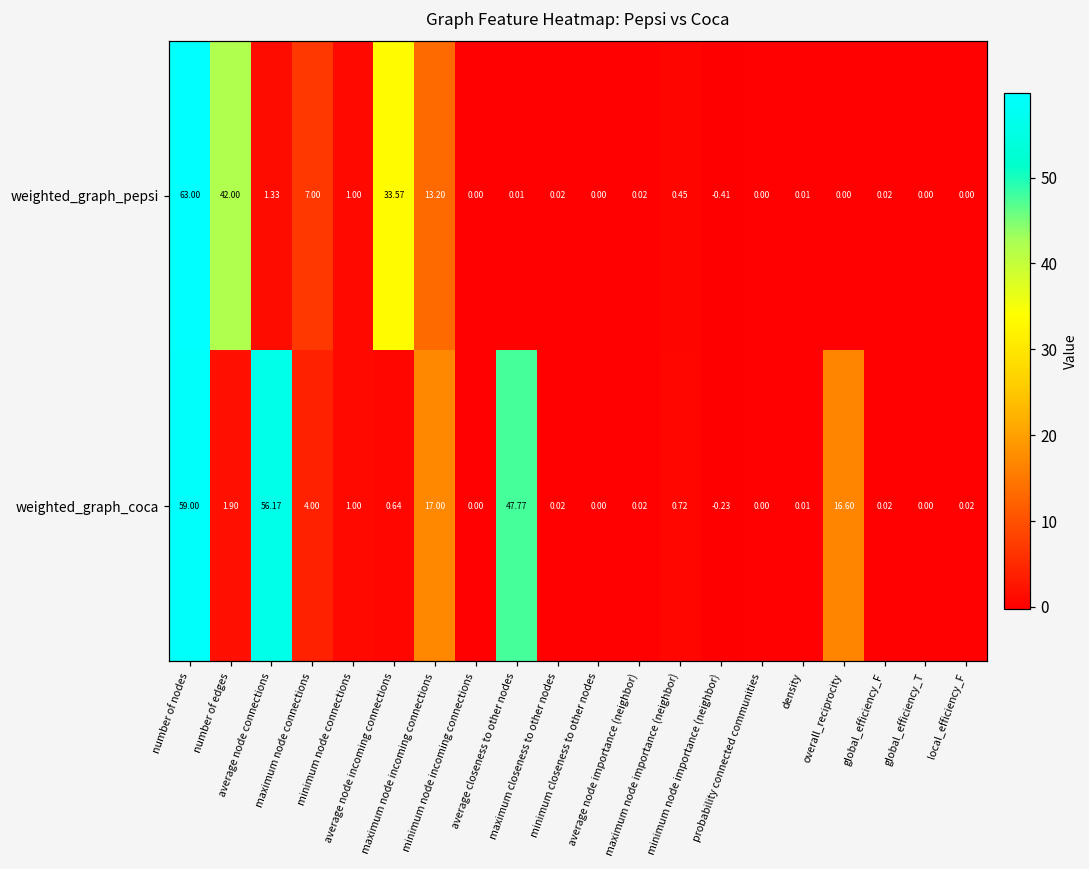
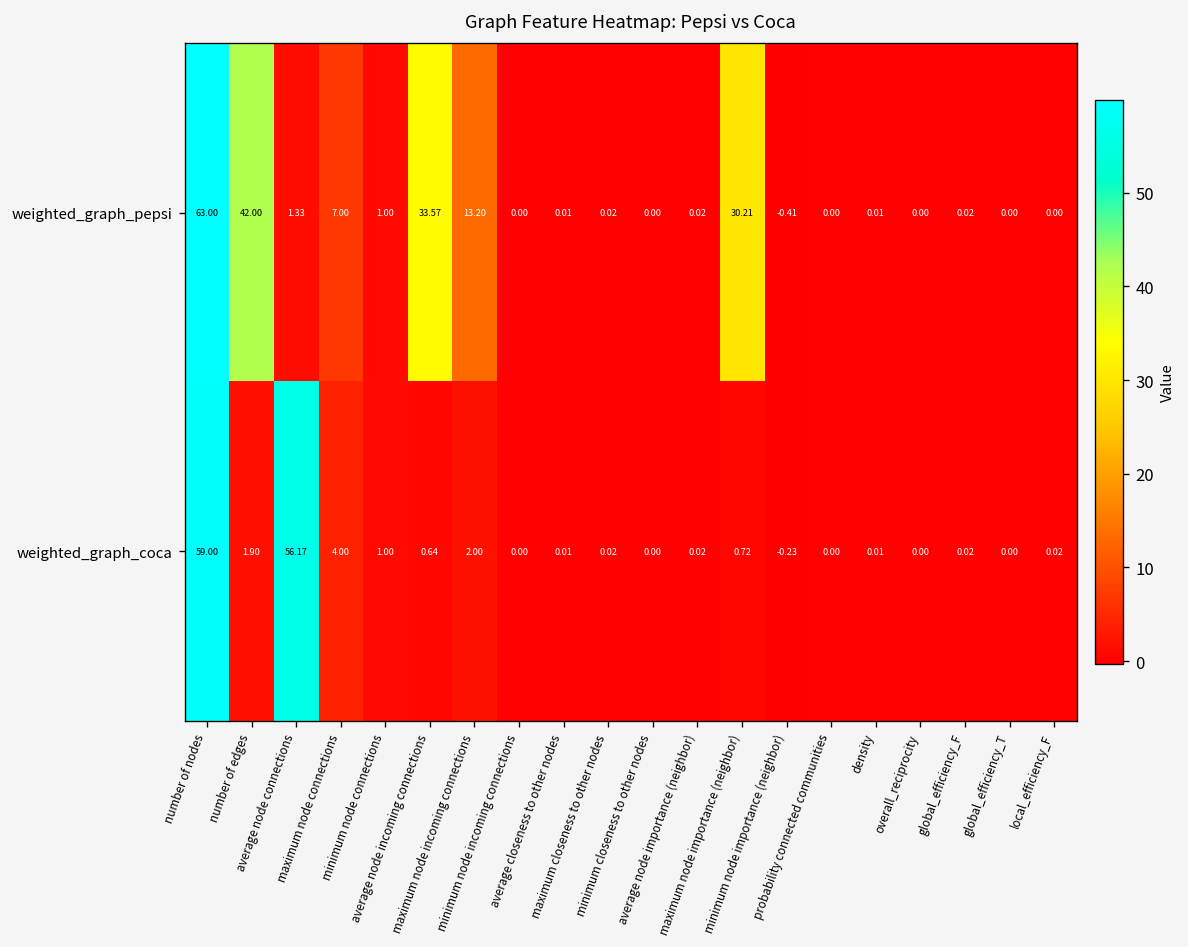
  {
    "weighted_graph_pepsi": {
      "number of nodes": 63.00,
      "number of edges": 42.00,
      "average node connections": 1.33,
      "maximum node connections": 7.00,
      "minimum node connections": 1.00,
      "average node incoming connections": 33.57,
      "maximum node incoming connections": 13.20,
      "minimum node incoming connections": 0.00,
      "average closeness to other nodes": 0.01,
      "maximum closeness to other nodes": 0.02,
      "minimum closeness to other nodes": 0.00,
      "average node importance (neighbor)": 0.02,
-     "maximum node importance (neighbor)": 0.45,
+     "maximum node importance (neighbor)": 30.21,
      "minimum node importance (neighbor)": -0.41,
      "probability connected communities": 0.00,
      "density": 0.01,
      "overall_reciprocity": 0.00,
      "global_efficiency_F": 0.02,
      "global_efficiency_T": 0.00,
      "local_efficiency_F": 0.00
    },
    "weighted_graph_coca": {
      "number of nodes": 59.00,
      "number of edges": 1.90,
      "average node connections": 56.17,
      "maximum node connections": 4.00,
      "minimum node connections": 1.00,
      "average node incoming connections": 0.64,
-     "maximum node incoming connections": 17.00,
+     "maximum node incoming connections": 2.00,
      "minimum node incoming connections": 0.00,
-     "average closeness to other nodes": 47.77,
+     "average closeness to other nodes": 0.01,
      "maximum closeness to other nodes": 0.02,
      "minimum closeness to other nodes": 0.00,
      "average node importance (neighbor)": 0.02,
      "maximum node importance (neighbor)": 0.72,
      "minimum node importance (neighbor)": -0.23,
      "probability connected communities": 0.00,
      "density": 0.01,
-     "overall_reciprocity": 16.60,
+     "overall_reciprocity": 0.00,
      "global_efficiency_F": 0.02,
      "global_efficiency_T": 0.00,
      "local_efficiency_F": 0.02
    }
  }
